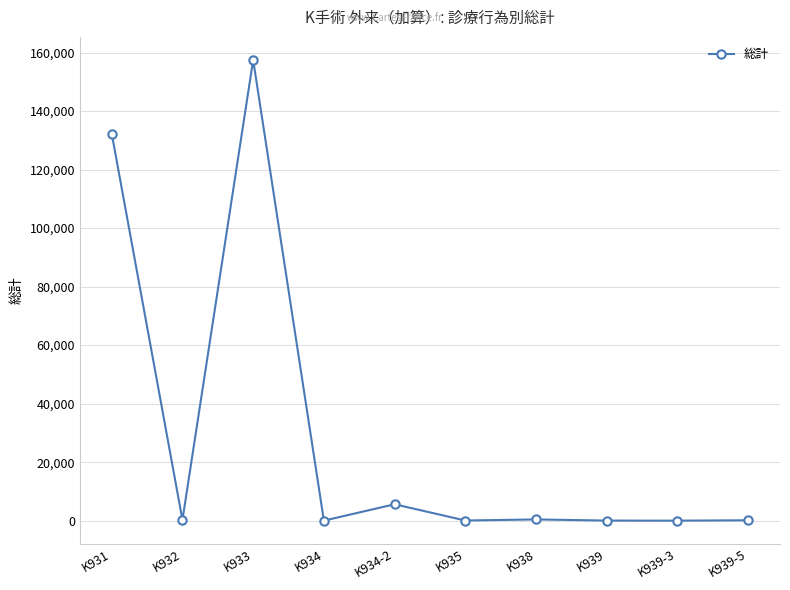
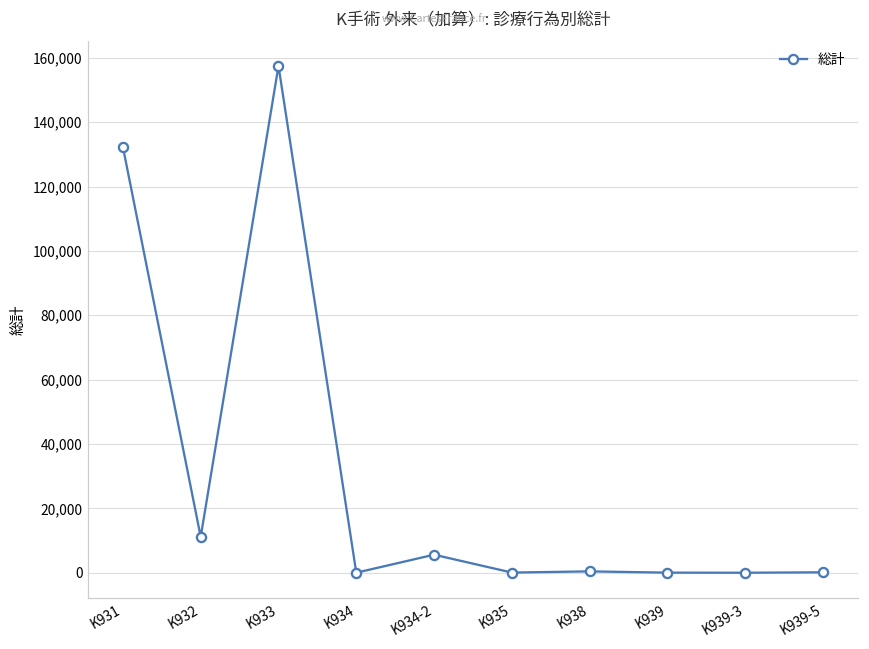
  {
    "K931": "132,000",
-   "K932": "0",
+   "K932": "11,000",
    "K933": "157,000",
    "K934": "0",
    "K934-2": "6,000",
    "K935": "0",
    "K938": "0",
    "K939": "0",
    "K939-3": "0",
    "K939-5": "0"
  }
